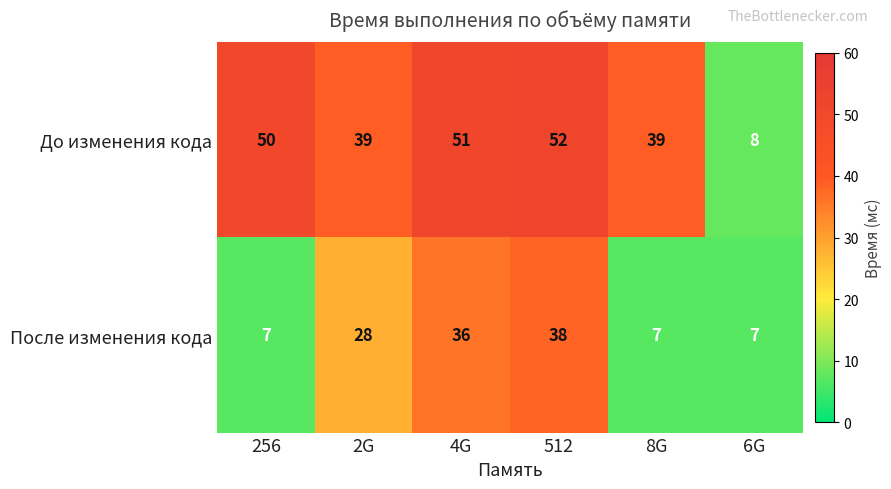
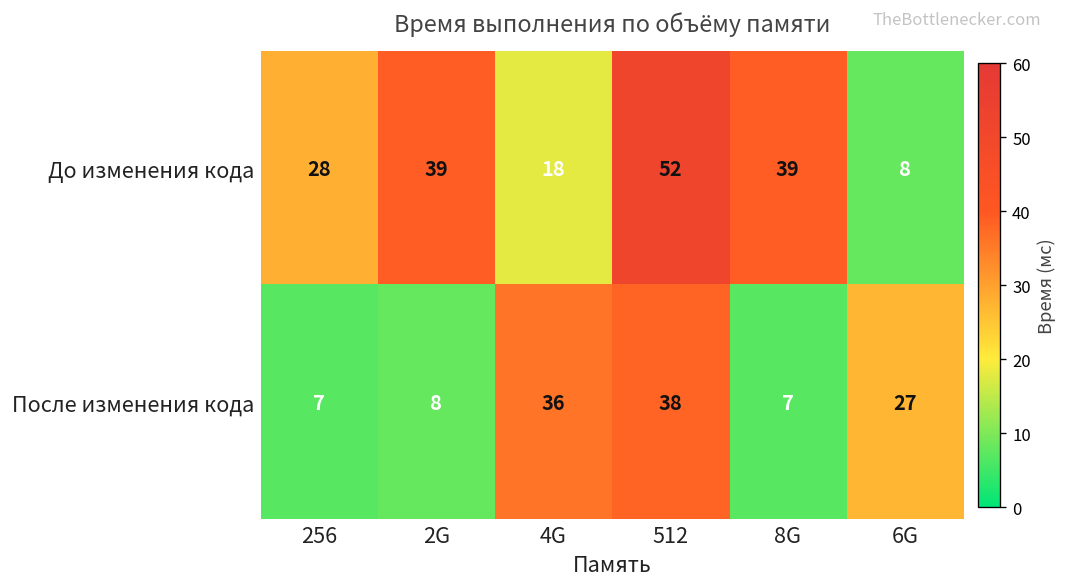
  {
    "До изменения кода": {
-     "256": 50,
+     "256": 28,
      "2G": 39,
-     "4G": 51,
+     "4G": 18,
      "512": 52,
      "8G": 39,
      "6G": 8
    },
    "После изменения кода": {
      "256": 7,
-     "2G": 28,
+     "2G": 8,
      "4G": 36,
      "512": 38,
      "8G": 7,
-     "6G": 7
+     "6G": 27
    }
  }
